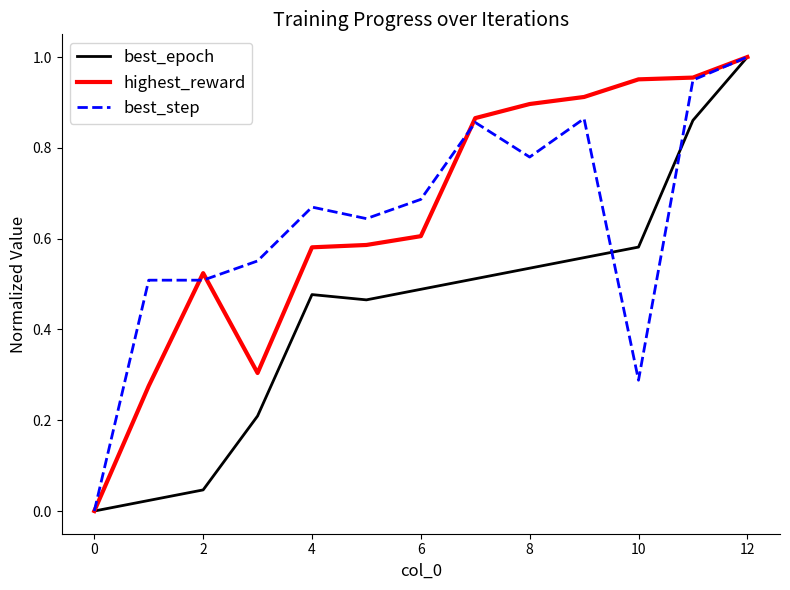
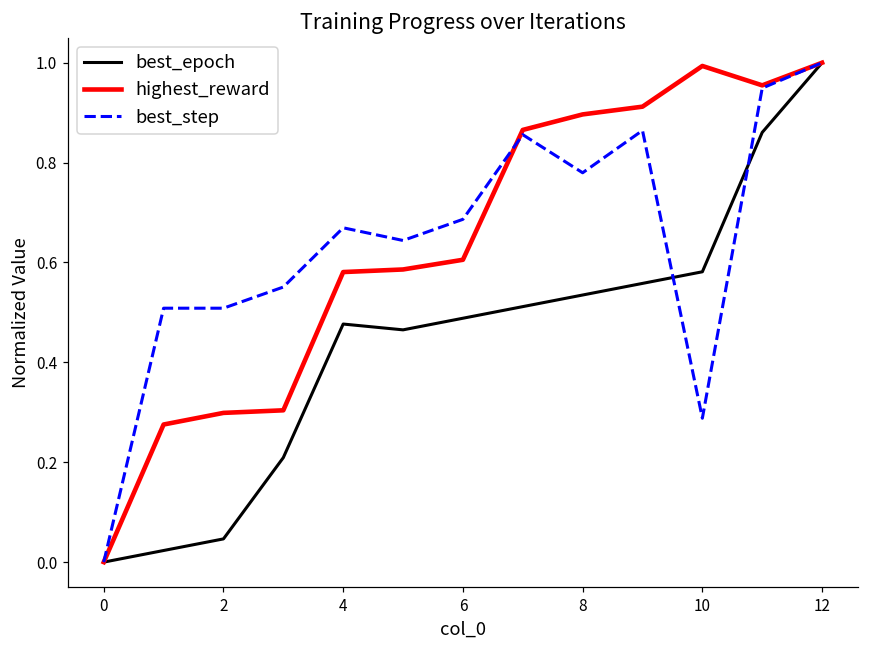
  {
    "best_epoch": {
      "2": 0.05,
      "4": 0.48,
      "6": 0.49,
      "8": 0.53,
      "10": 0.58
    },
    "highest_reward": {
-     "2": 0.52,
+     "2": 0.30,
      "4": 0.58,
      "6": 0.61,
      "8": 0.90,
-     "10": 0.95
+     "10": 0.99
    },
    "best_step": {
      "2": 0.51,
      "4": 0.67,
      "6": 0.69,
      "8": 0.78,
      "10": 0.29
    }
  }
